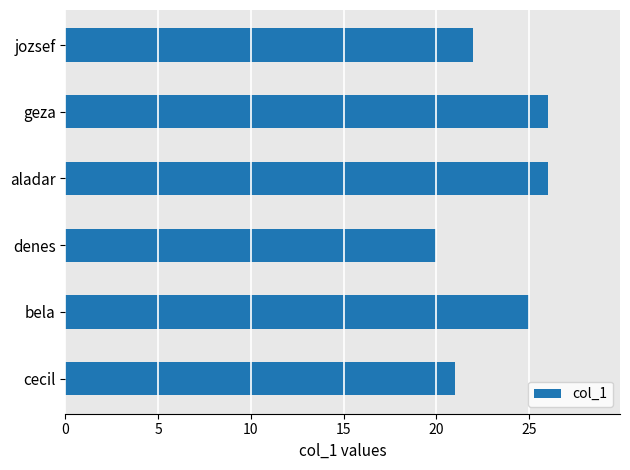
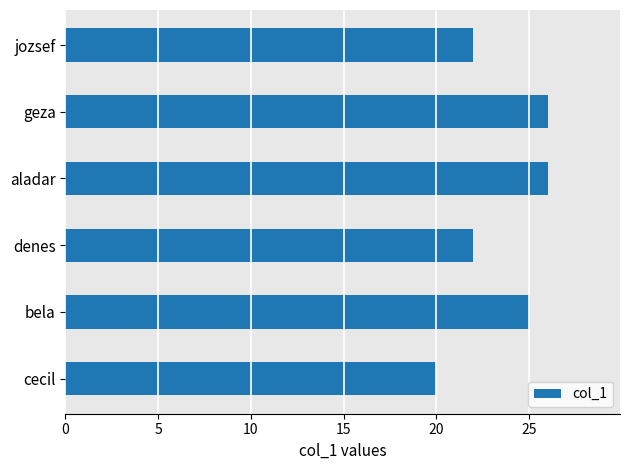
  {
    "jozsef": 22,
    "geza": 26,
    "aladar": 26,
-   "denes": 20,
+   "denes": 22,
    "bela": 25,
-   "cecil": 21
+   "cecil": 20
  }
